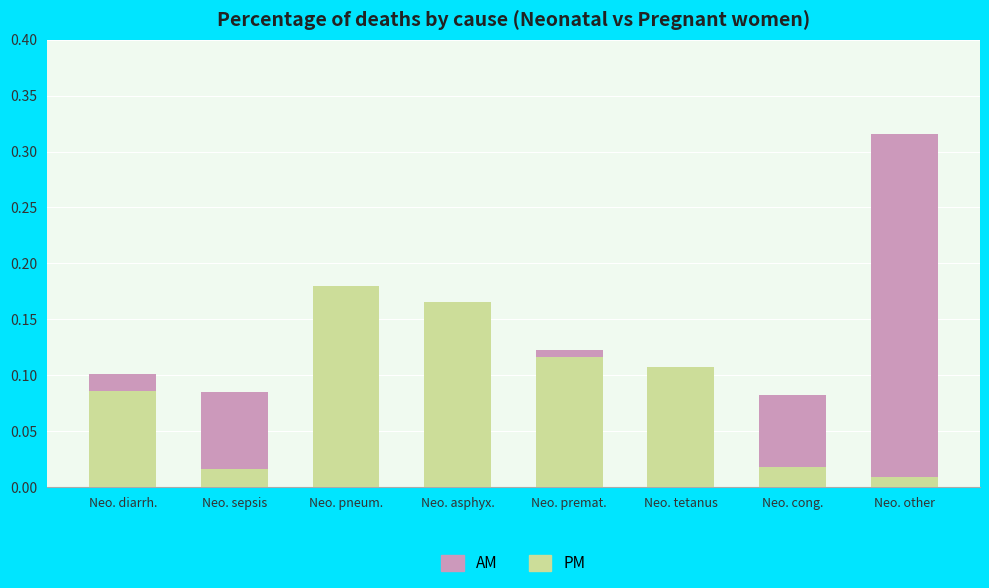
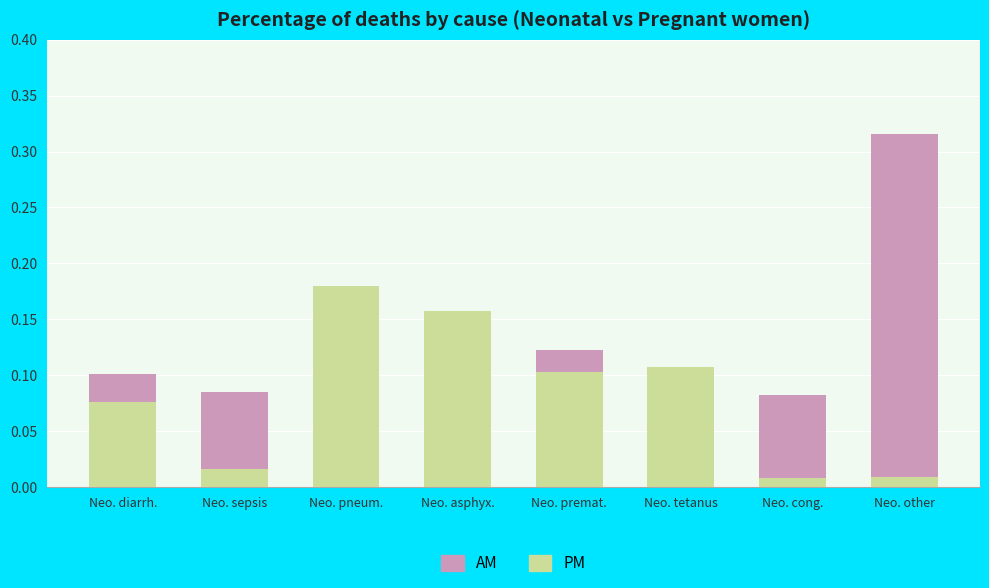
  {
    "AM": {
      "Neo. diarrh.": 0.101,
      "Neo. sepsis": 0.086,
      "Neo. premat.": 0.123,
      "Neo. cong.": 0.083,
      "Neo. other": 0.316
    },
    "PM": {
-     "Neo. diarrh.": 0.086,
+     "Neo. diarrh.": 0.077,
      "Neo. pneum.": 0.180,
-     "Neo. asphyx.": 0.166,
-     "Neo. premat.": 0.116,
+     "Neo. asphyx.": 0.157,
+     "Neo. premat.": 0.103,
      "Neo. tetanus": 0.108,
-     "Neo. cong.": 0.018
+     "Neo. cong.": 0.009
    }
  }
